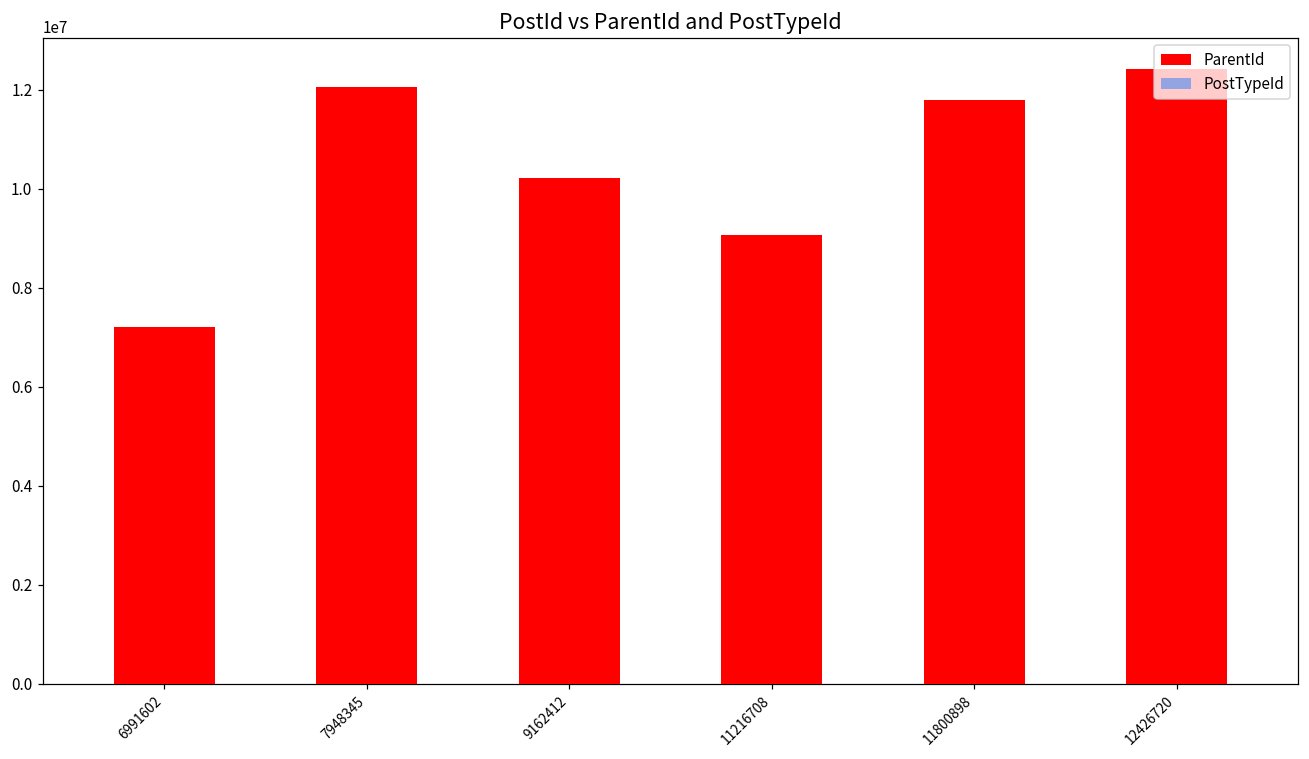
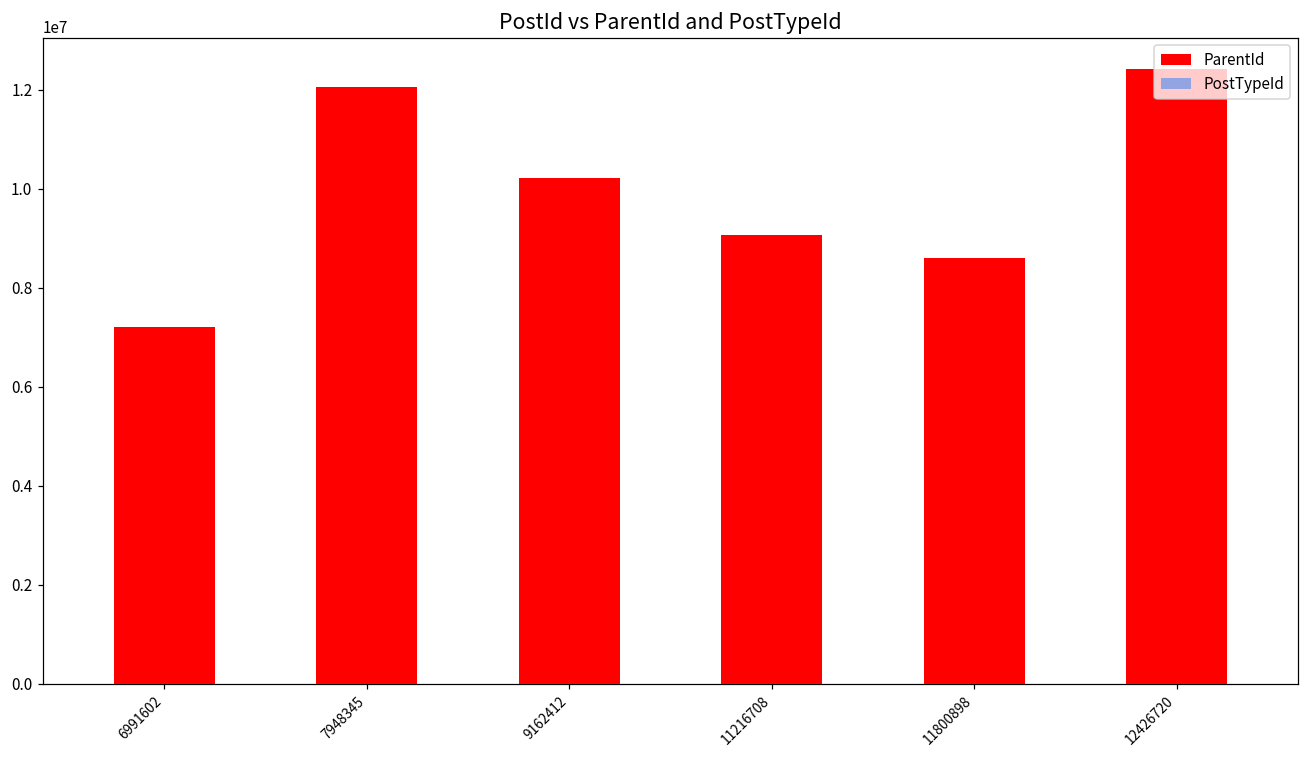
  {
    "ParentId": {
      "6991602": 7200000,
      "7948345": 12100000,
      "9162412": 10200000,
      "11216708": 9100000,
-     "11800898": 11800000
+     "11800898": 8600000
    }
  }
